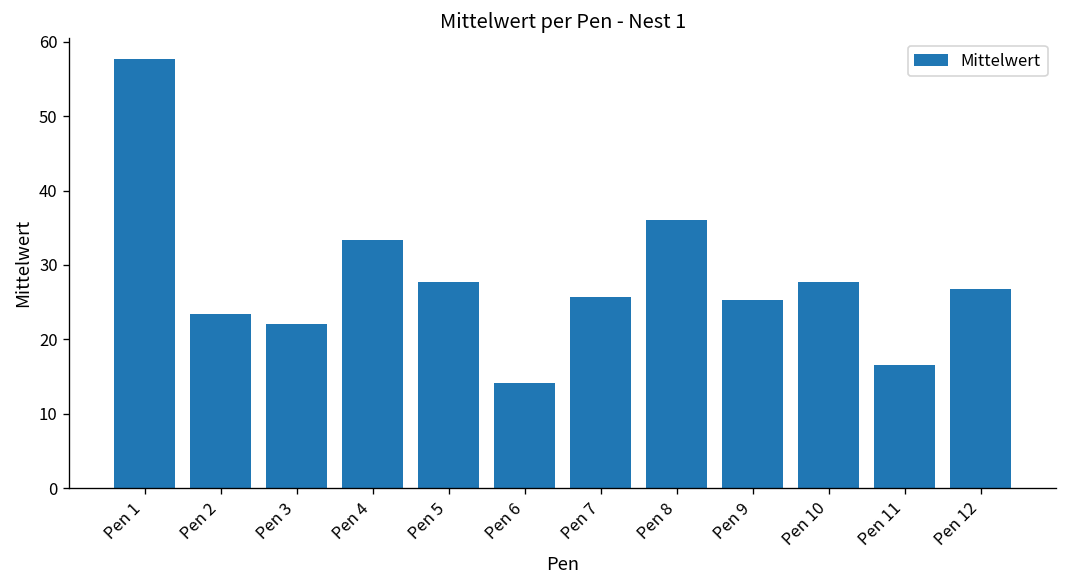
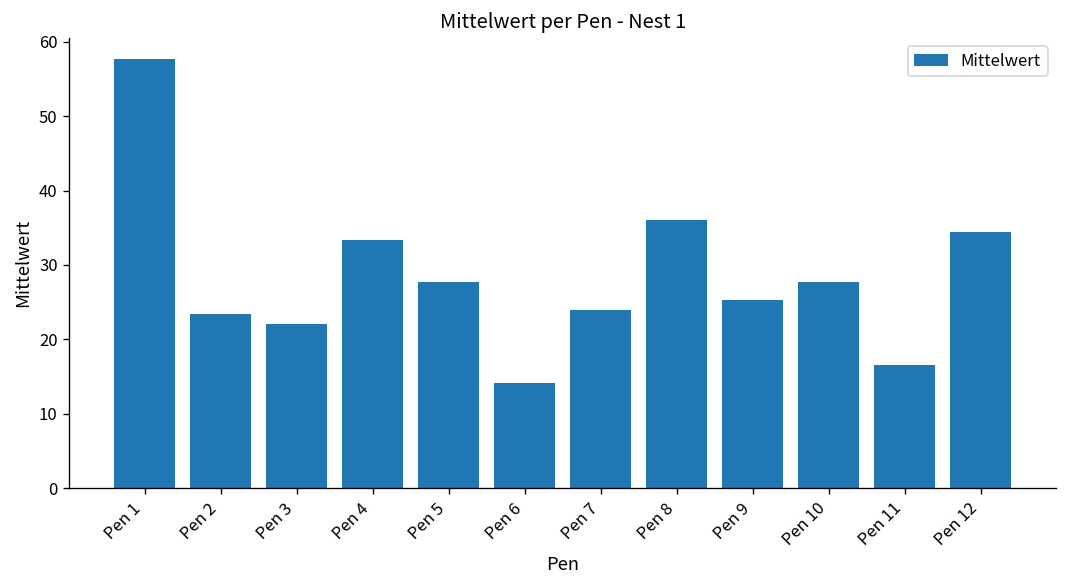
  {
    "Pen 1": 58,
    "Pen 2": 23,
    "Pen 3": 22,
    "Pen 4": 33,
    "Pen 5": 28,
    "Pen 6": 14,
-   "Pen 7": 26,
+   "Pen 7": 24,
    "Pen 8": 36,
    "Pen 9": 25,
    "Pen 10": 28,
    "Pen 11": 17,
-   "Pen 12": 27
+   "Pen 12": 34
  }
